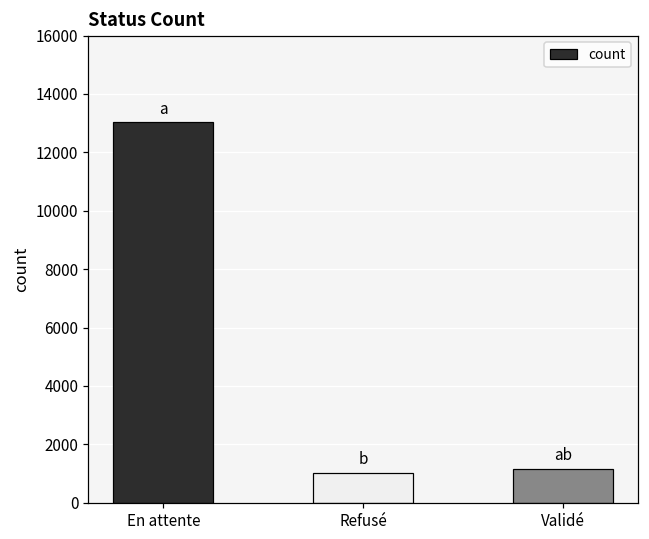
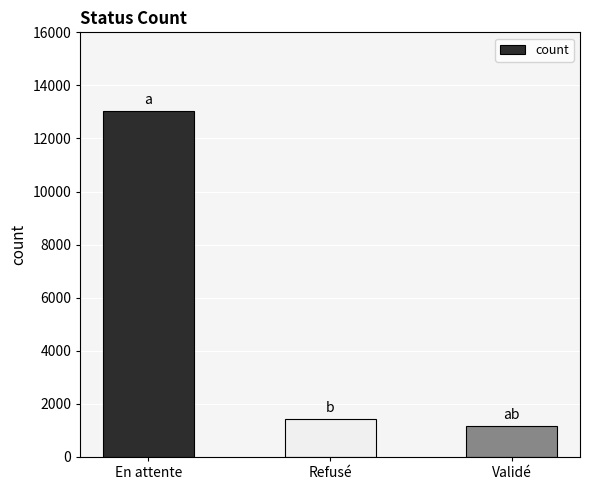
  {
    "En attente": 13000,
-   "Refusé": 1000,
+   "Refusé": 1400,
    "Validé": 1200
  }
